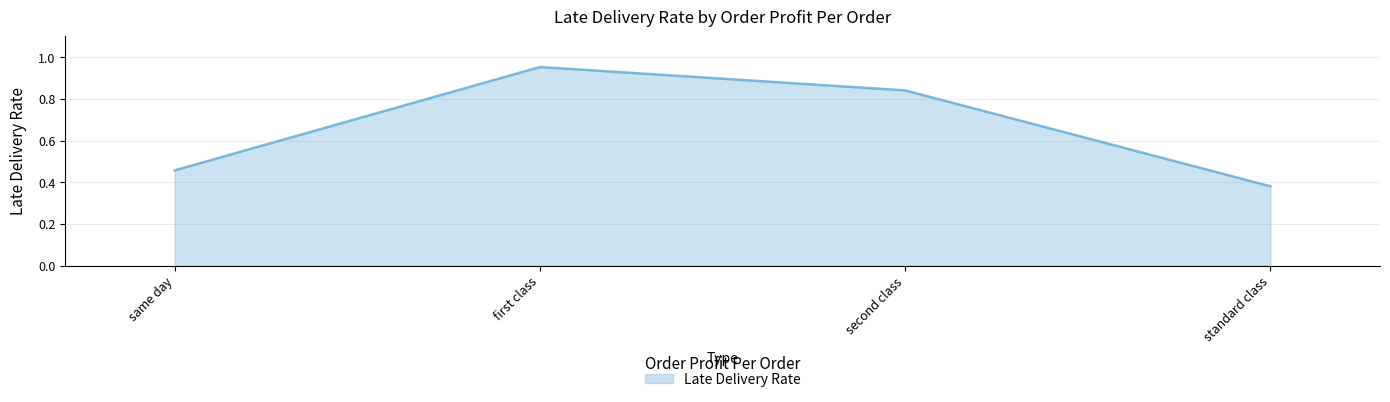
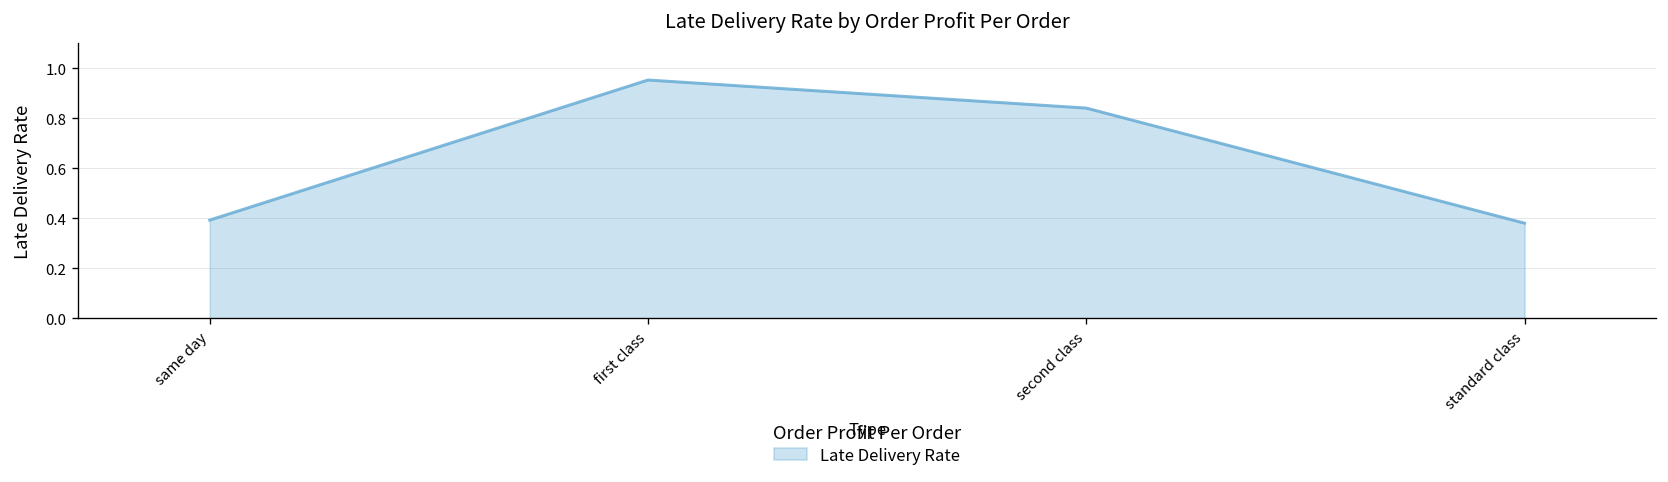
  {
-   "same day": 0.46,
+   "same day": 0.39,
    "first class": 0.95,
    "second class": 0.84,
    "standard class": 0.38
  }
